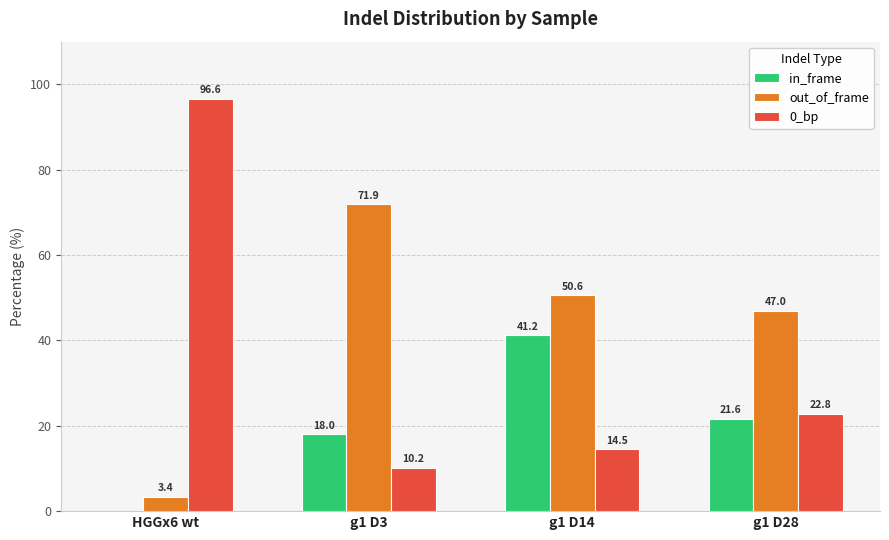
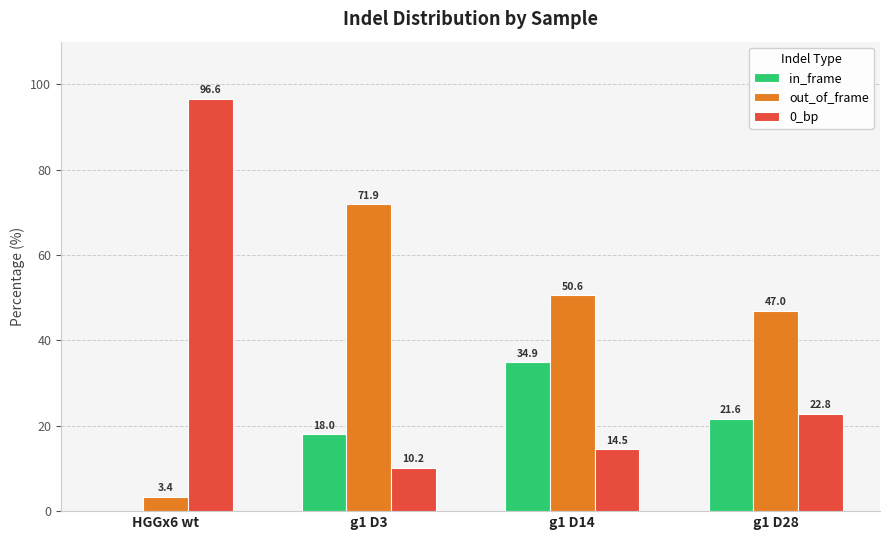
  {
    "in_frame": {
      "g1 D3": 18.0,
-     "g1 D14": 41.2,
+     "g1 D14": 34.9,
      "g1 D28": 21.6
    }
  }
